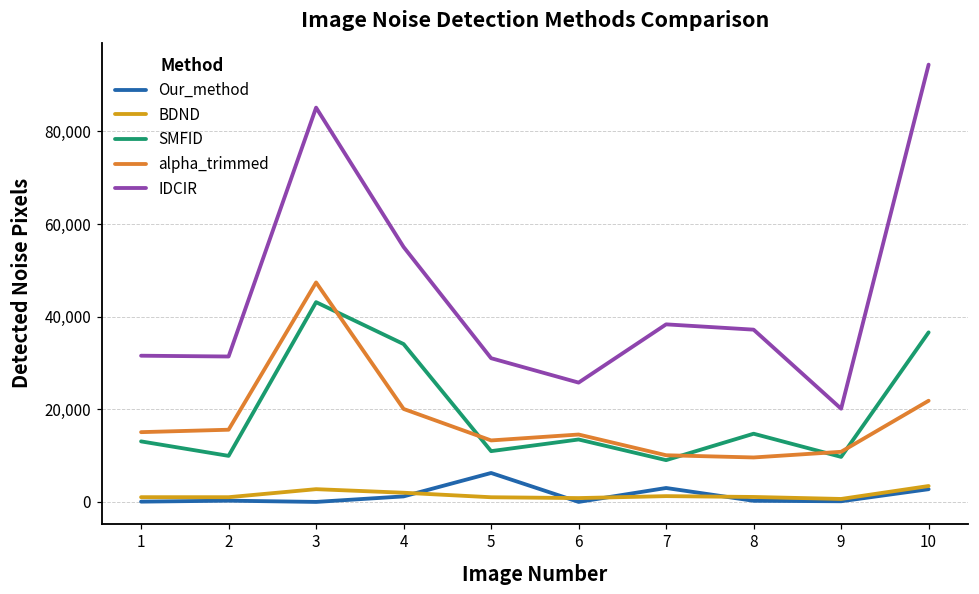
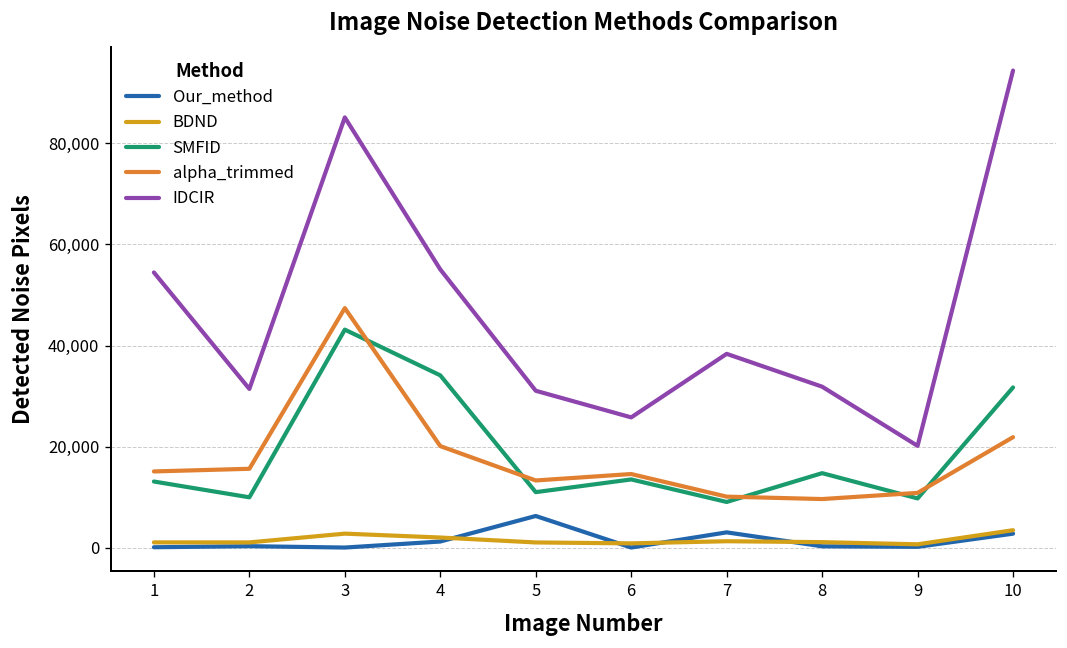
  {
    "Our_method": {
      "1": "0",
      "2": "0",
      "3": "0",
      "4": "1,000",
      "5": "6,000",
      "6": "0",
      "7": "3,000",
      "8": "0",
      "10": "3,000"
    },
    "SMFID": {
      "1": "13,000",
      "2": "10,000",
      "3": "43,000",
      "4": "34,000",
      "5": "11,000",
      "6": "13,000",
      "7": "9,000",
      "8": "15,000",
      "9": "10,000",
-     "10": "37,000"
+     "10": "32,000"
    },
    "IDCIR": {
-     "1": "32,000",
+     "1": "54,000",
      "2": "31,000",
      "3": "85,000",
      "4": "55,000",
      "5": "31,000",
      "6": "26,000",
      "7": "38,000",
-     "8": "37,000",
+     "8": "32,000",
      "9": "20,000",
      "10": "94,000"
    }
  }
